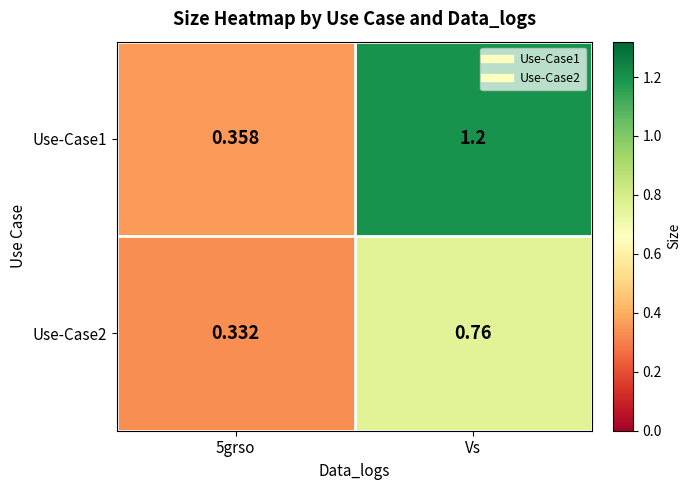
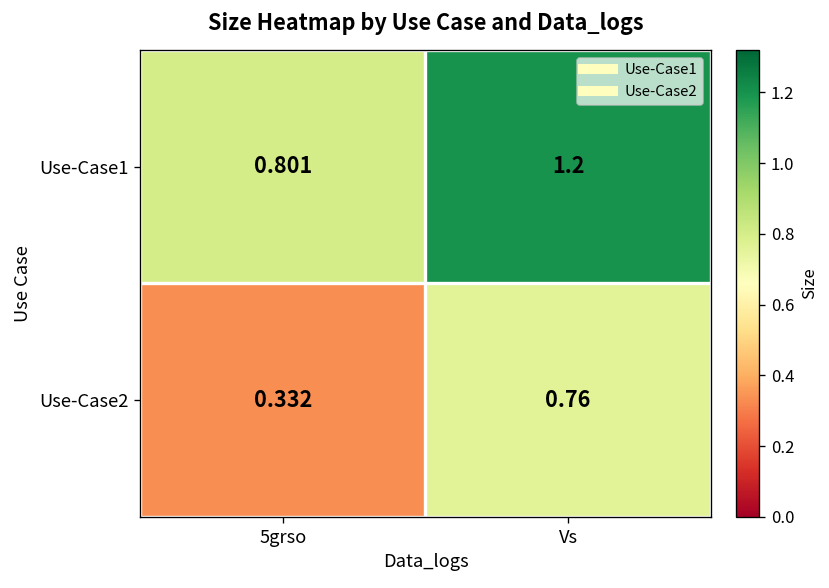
  {
    "Use-Case1": {
-     "5grso": 0.358,
+     "5grso": 0.801,
      "Vs": 1.2
    },
    "Use-Case2": {
      "5grso": 0.332,
      "Vs": 0.76
    }
  }
